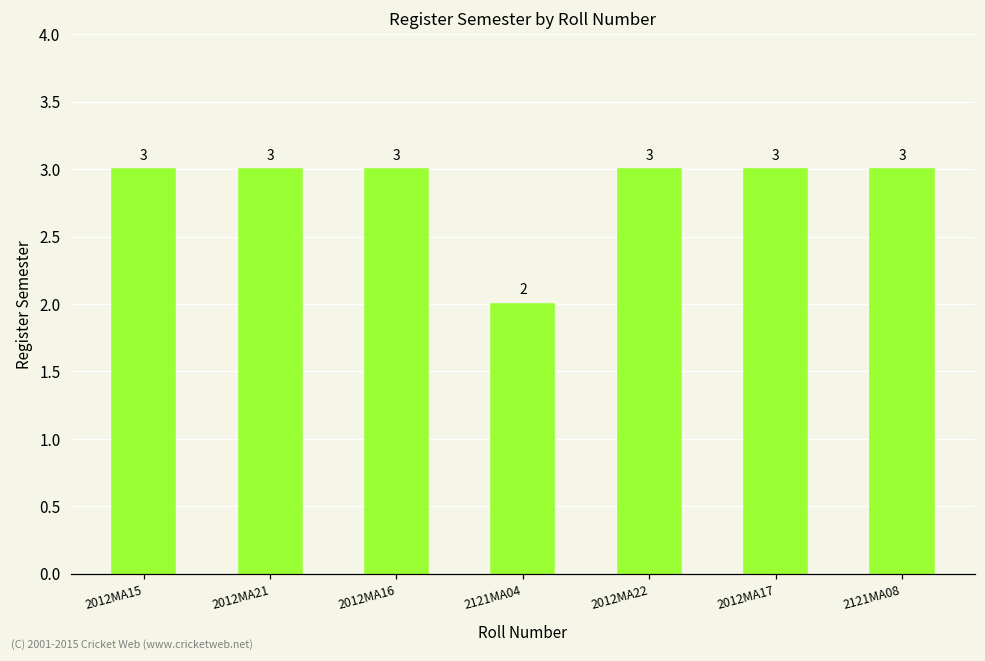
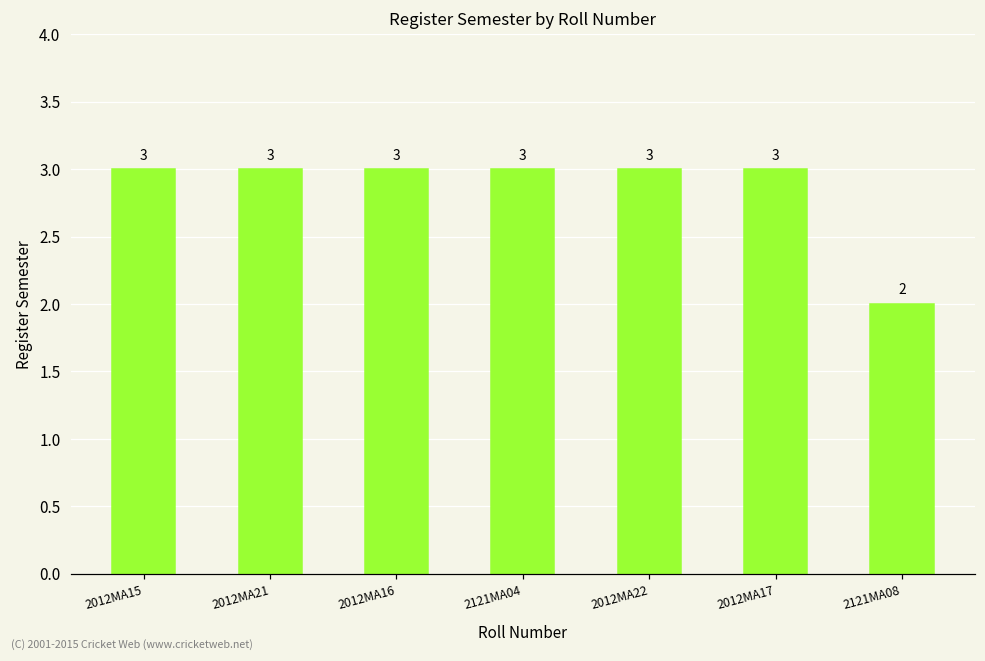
  {
    "2012MA15": 3,
    "2012MA21": 3,
    "2012MA16": 3,
-   "2121MA04": 2,
+   "2121MA04": 3,
    "2012MA22": 3,
    "2012MA17": 3,
-   "2121MA08": 3
+   "2121MA08": 2
  }
